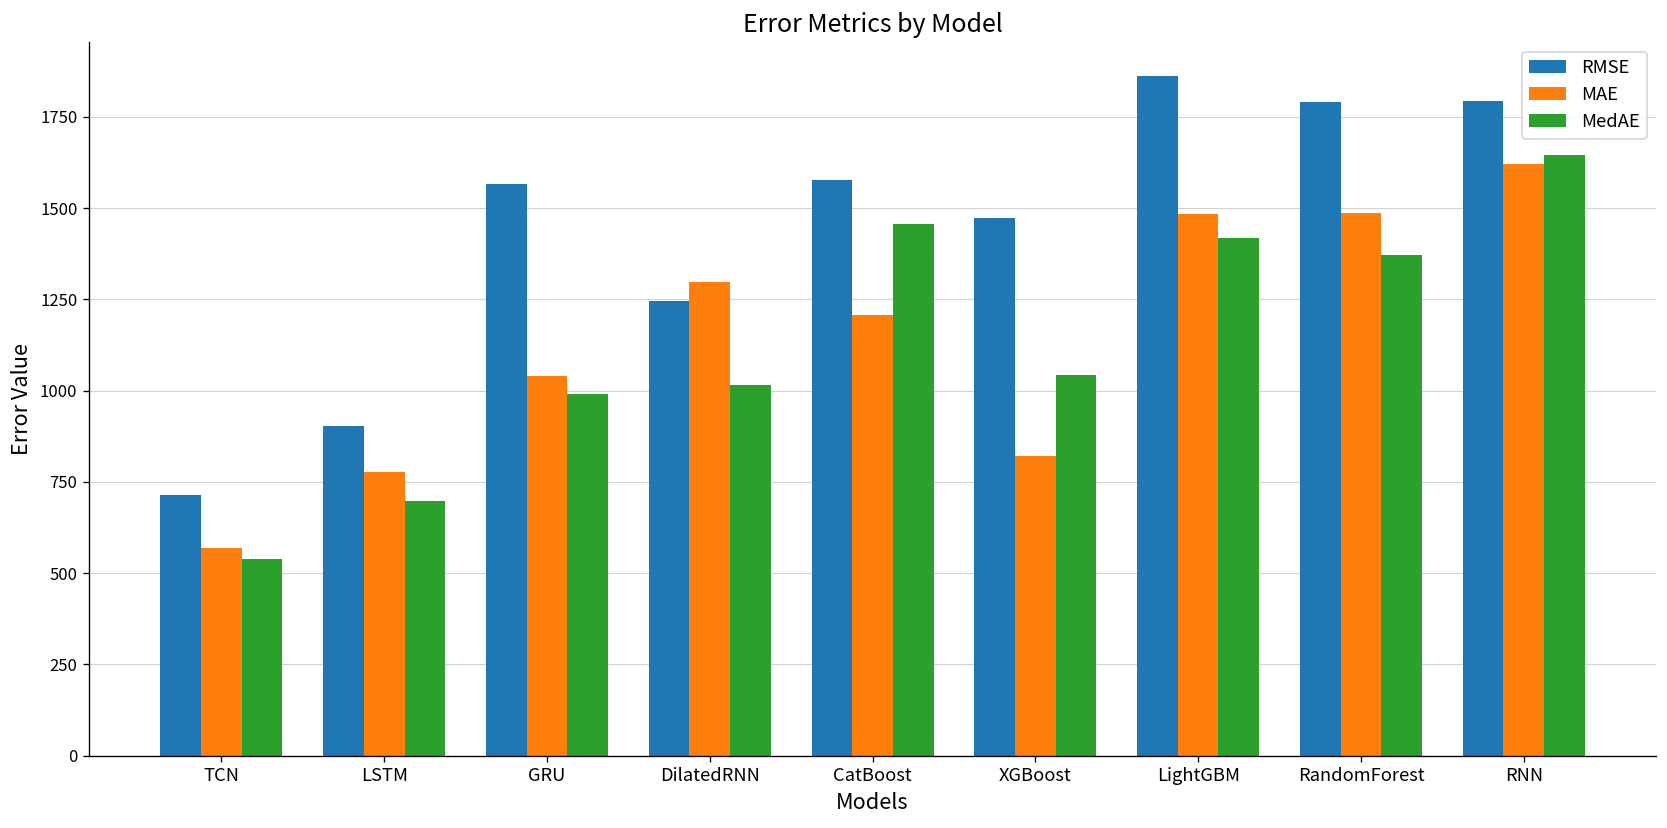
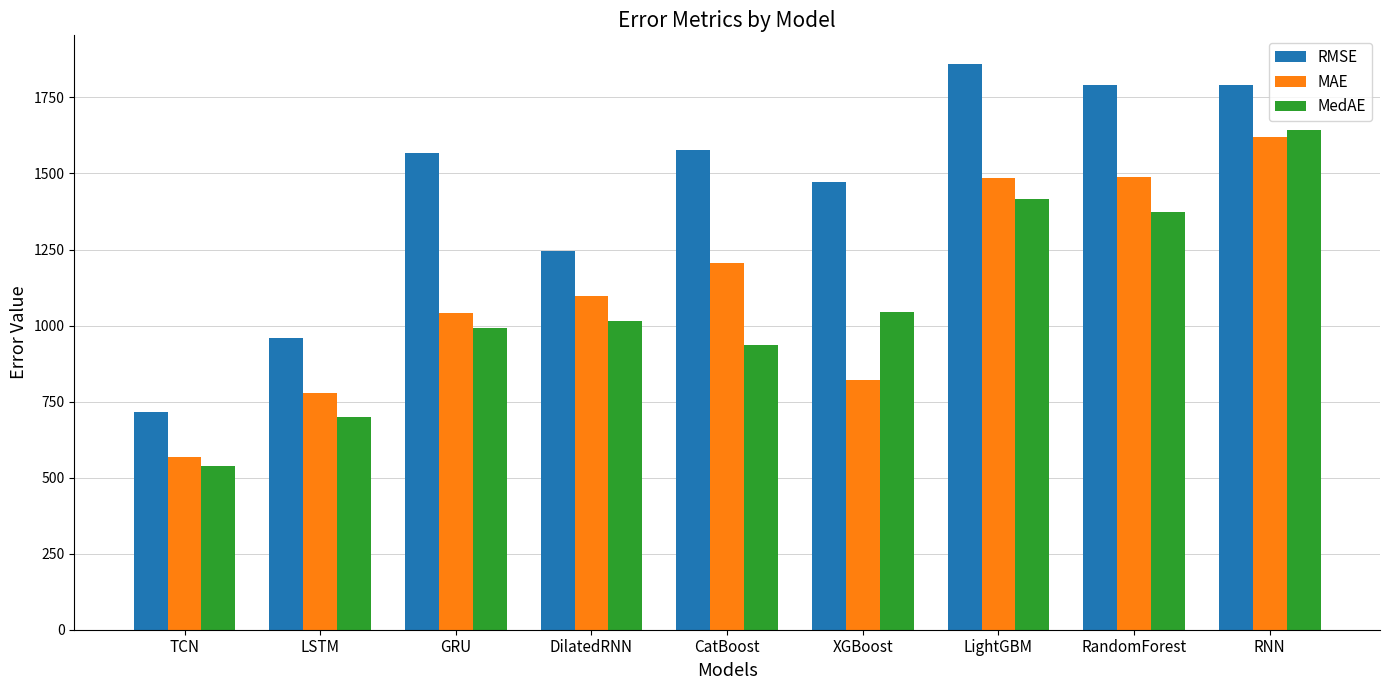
  {
    "RMSE": {
      "TCN": 710,
-     "LSTM": 900,
+     "LSTM": 960,
      "GRU": 1570,
      "DilatedRNN": 1250,
      "CatBoost": 1580,
      "XGBoost": 1470,
      "LightGBM": 1860,
      "RandomForest": 1790,
      "RNN": 1790
    },
    "MAE": {
      "TCN": 570,
      "LSTM": 780,
      "GRU": 1040,
-     "DilatedRNN": 1300,
+     "DilatedRNN": 1100,
      "CatBoost": 1210,
      "XGBoost": 820,
      "LightGBM": 1480,
      "RandomForest": 1490,
      "RNN": 1620
    },
    "MedAE": {
      "TCN": 540,
      "LSTM": 700,
      "GRU": 990,
      "DilatedRNN": 1020,
-     "CatBoost": 1460,
+     "CatBoost": 940,
      "XGBoost": 1040,
      "LightGBM": 1420,
      "RandomForest": 1370,
      "RNN": 1640
    }
  }
